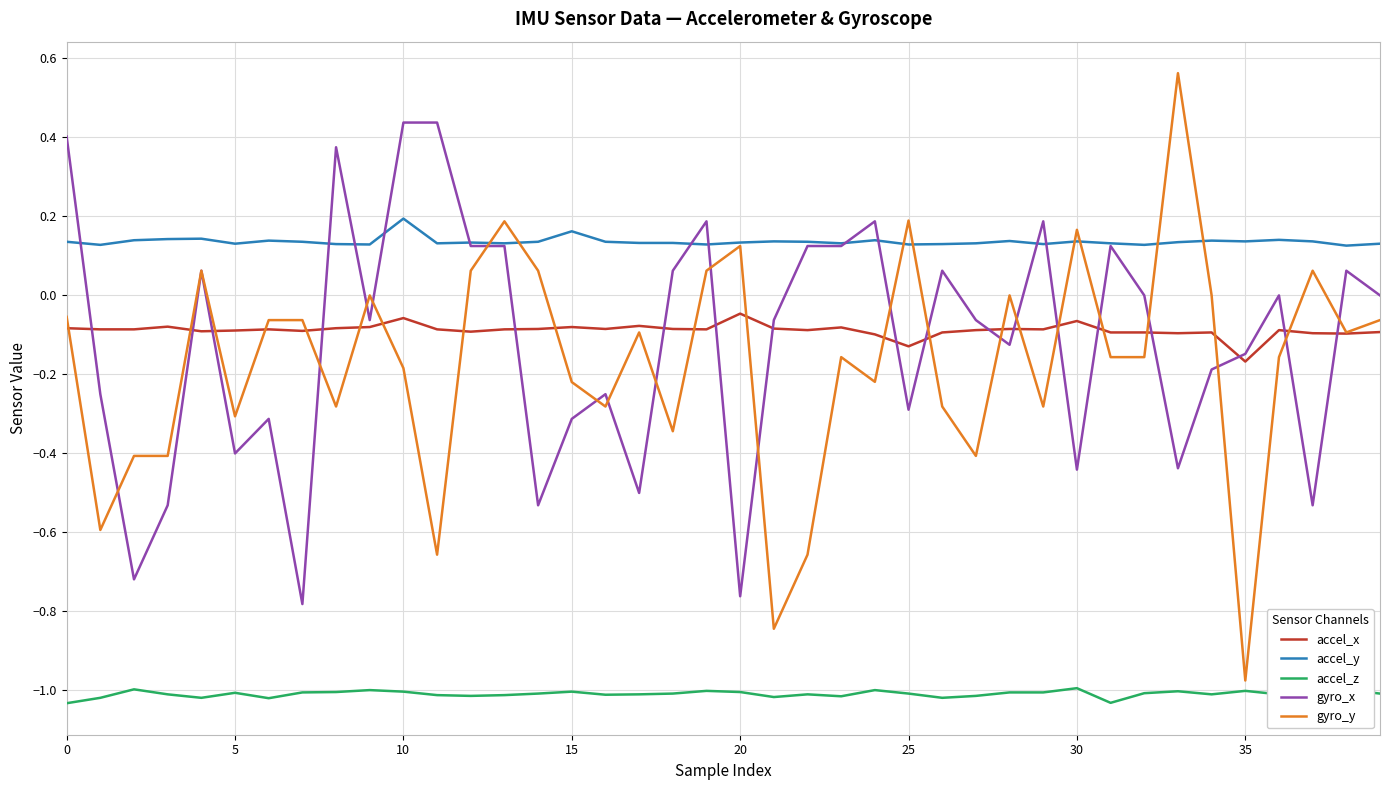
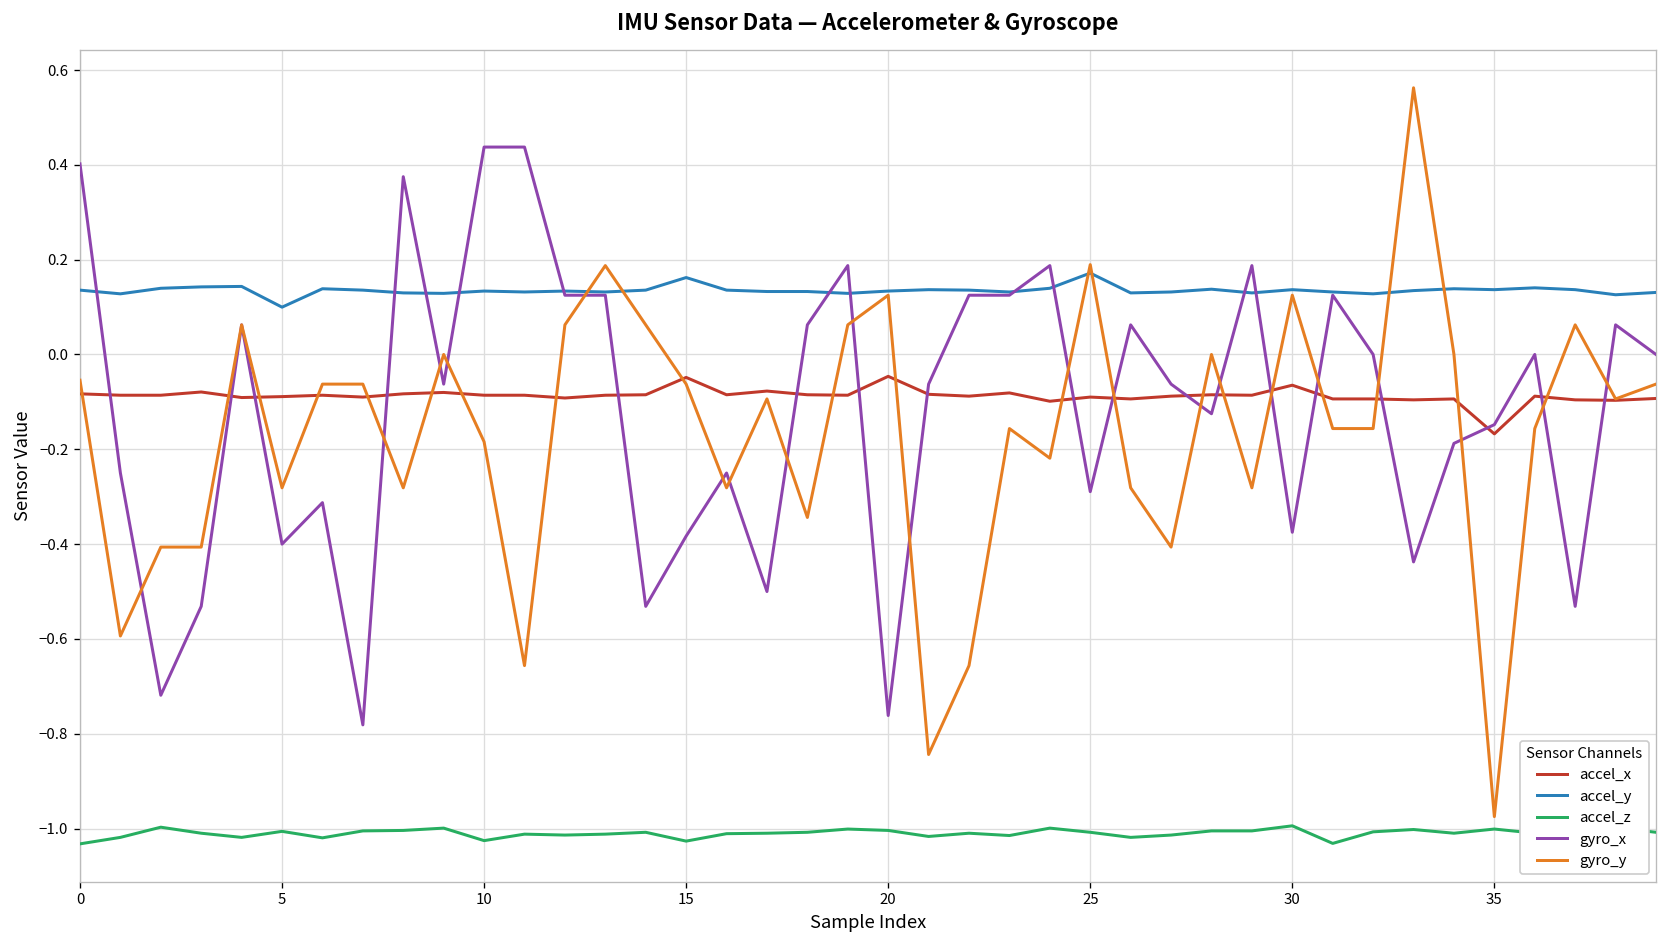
  {
    "accel_x": {
      "0": -0.08,
      "5": -0.09,
-     "10": -0.06,
-     "15": -0.08,
+     "10": -0.09,
+     "15": -0.05,
      "20": -0.05,
-     "25": -0.13,
+     "25": -0.09,
      "30": -0.06,
      "35": -0.17
    },
    "accel_y": {
      "0": 0.14,
-     "5": 0.13,
-     "10": 0.19,
+     "5": 0.10,
+     "10": 0.13,
      "15": 0.16,
      "20": 0.13,
-     "25": 0.13,
+     "25": 0.17,
      "30": 0.14,
      "35": 0.14
    },
    "accel_z": {
      "0": -1.03,
      "5": -1.01,
-     "10": -1.00,
-     "15": -1.00,
+     "10": -1.03,
+     "15": -1.03,
      "20": -1.00,
      "25": -1.01,
      "30": -0.99,
      "35": -1.00
    },
    "gyro_x": {
      "0": 0.40,
      "5": -0.40,
      "10": 0.44,
-     "15": -0.31,
+     "15": -0.38,
      "20": -0.76,
      "25": -0.29,
-     "30": -0.44,
+     "30": -0.38,
      "35": -0.15
    },
    "gyro_y": {
      "0": -0.05,
-     "5": -0.31,
+     "5": -0.28,
      "10": -0.18,
-     "15": -0.22,
+     "15": -0.06,
      "20": 0.13,
      "25": 0.19,
-     "30": 0.17,
+     "30": 0.13,
      "35": -0.97
    }
  }
